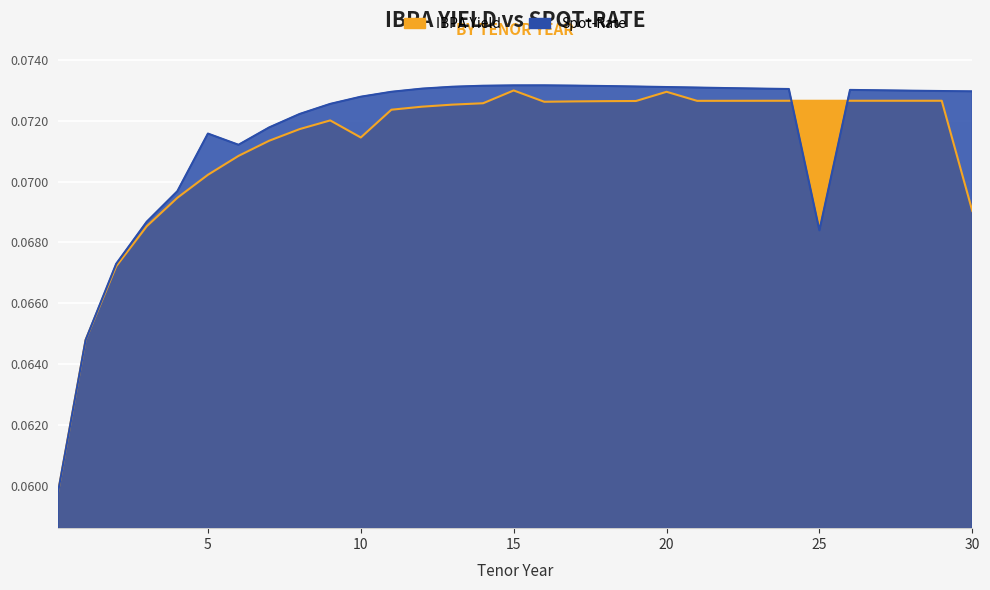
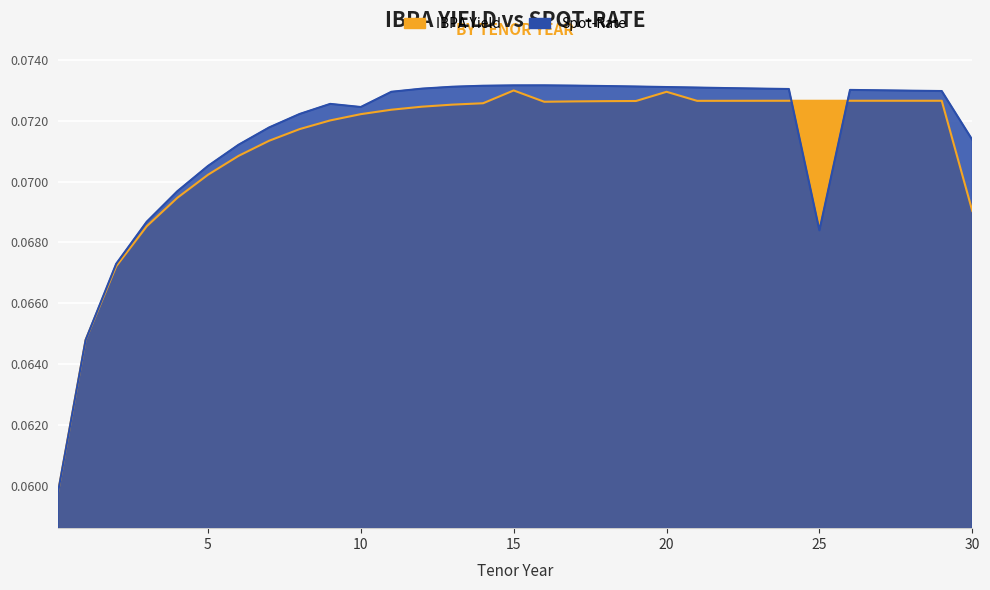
  {
    "IBPA Yield": {
      "5": 0.0702,
-     "10": 0.0715,
+     "10": 0.0722,
      "15": 0.0730,
      "20": 0.0730,
      "25": 0.0727,
      "30": 0.0690
    },
    "Spot-Rate": {
-     "5": 0.0716,
-     "10": 0.0728,
+     "5": 0.0705,
+     "10": 0.0725,
      "15": 0.0732,
      "20": 0.0731,
      "25": 0.0684,
-     "30": 0.0730
+     "30": 0.0714
    }
  }
